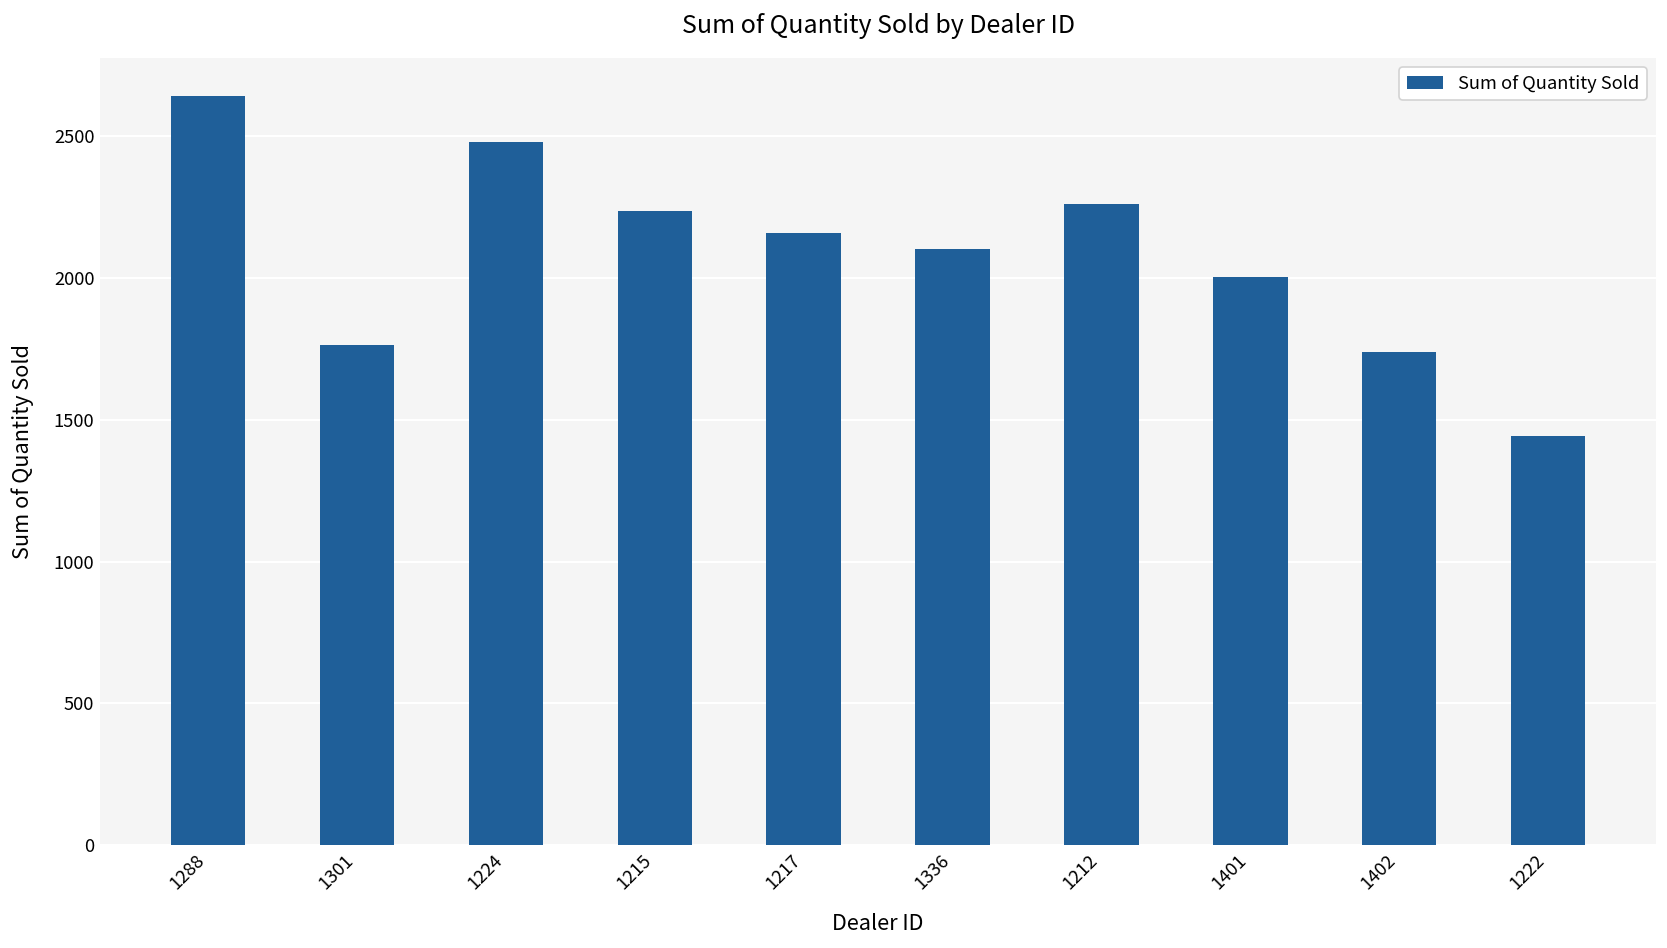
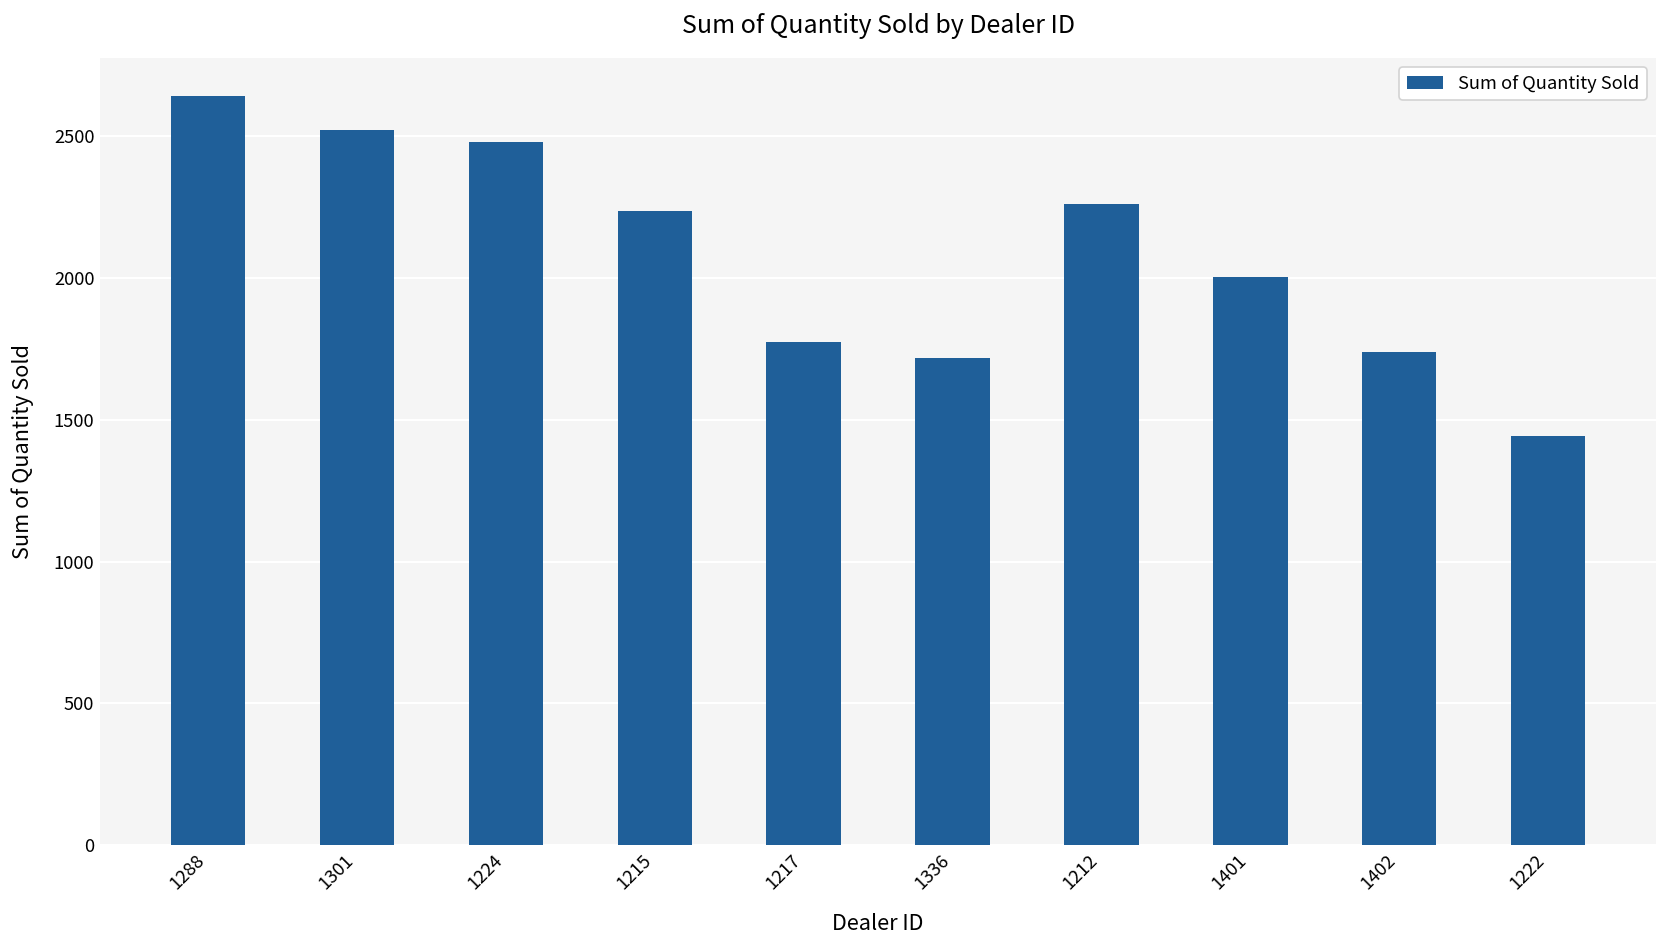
  {
    "1288": 2640,
-   "1301": 1760,
+   "1301": 2520,
    "1224": 2480,
    "1215": 2240,
-   "1217": 2160,
-   "1336": 2100,
+   "1217": 1780,
+   "1336": 1720,
    "1212": 2260,
    "1401": 2010,
    "1402": 1740,
    "1222": 1440
  }
